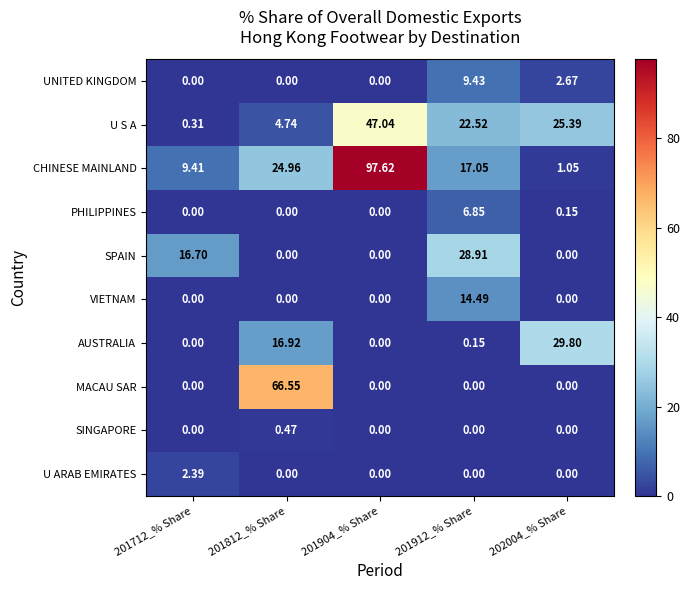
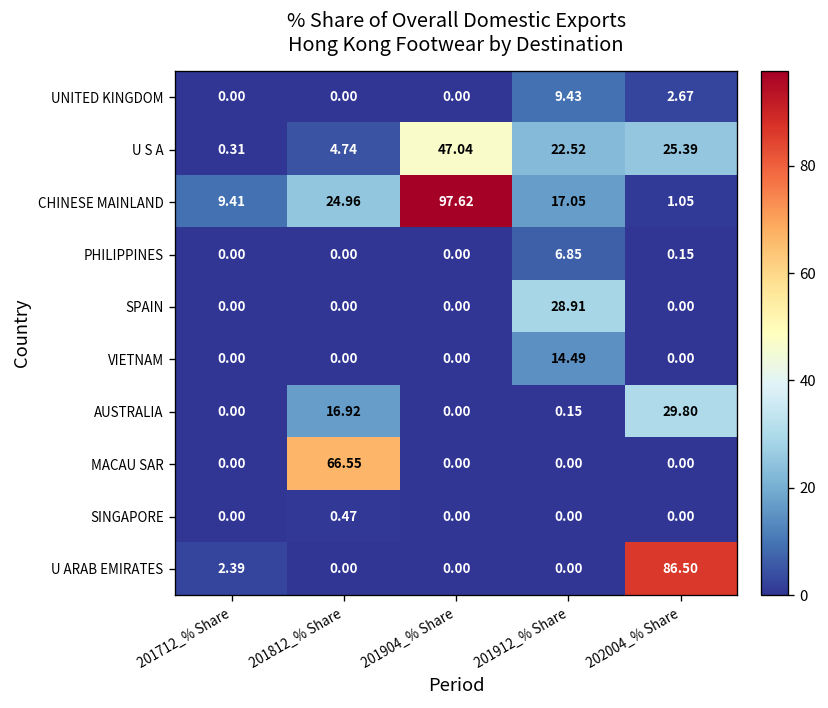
  {
    "UNITED KINGDOM": {
      "201712_% Share": 0.00,
      "201812_% Share": 0.00,
      "201904_% Share": 0.00,
      "201912_% Share": 9.43,
      "202004_% Share": 2.67
    },
    "U S A": {
      "201712_% Share": 0.31,
      "201812_% Share": 4.74,
      "201904_% Share": 47.04,
      "201912_% Share": 22.52,
      "202004_% Share": 25.39
    },
    "CHINESE MAINLAND": {
      "201712_% Share": 9.41,
      "201812_% Share": 24.96,
      "201904_% Share": 97.62,
      "201912_% Share": 17.05,
      "202004_% Share": 1.05
    },
    "PHILIPPINES": {
      "201712_% Share": 0.00,
      "201812_% Share": 0.00,
      "201904_% Share": 0.00,
      "201912_% Share": 6.85,
      "202004_% Share": 0.15
    },
    "SPAIN": {
-     "201712_% Share": 16.70,
+     "201712_% Share": 0.00,
      "201812_% Share": 0.00,
      "201904_% Share": 0.00,
      "201912_% Share": 28.91,
      "202004_% Share": 0.00
    },
    "VIETNAM": {
      "201712_% Share": 0.00,
      "201812_% Share": 0.00,
      "201904_% Share": 0.00,
      "201912_% Share": 14.49,
      "202004_% Share": 0.00
    },
    "AUSTRALIA": {
      "201712_% Share": 0.00,
      "201812_% Share": 16.92,
      "201904_% Share": 0.00,
      "201912_% Share": 0.15,
      "202004_% Share": 29.80
    },
    "MACAU SAR": {
      "201712_% Share": 0.00,
      "201812_% Share": 66.55,
      "201904_% Share": 0.00,
      "201912_% Share": 0.00,
      "202004_% Share": 0.00
    },
    "SINGAPORE": {
      "201712_% Share": 0.00,
      "201812_% Share": 0.47,
      "201904_% Share": 0.00,
      "201912_% Share": 0.00,
      "202004_% Share": 0.00
    },
    "U ARAB EMIRATES": {
      "201712_% Share": 2.39,
      "201812_% Share": 0.00,
      "201904_% Share": 0.00,
      "201912_% Share": 0.00,
-     "202004_% Share": 0.00
+     "202004_% Share": 86.50
    }
  }
